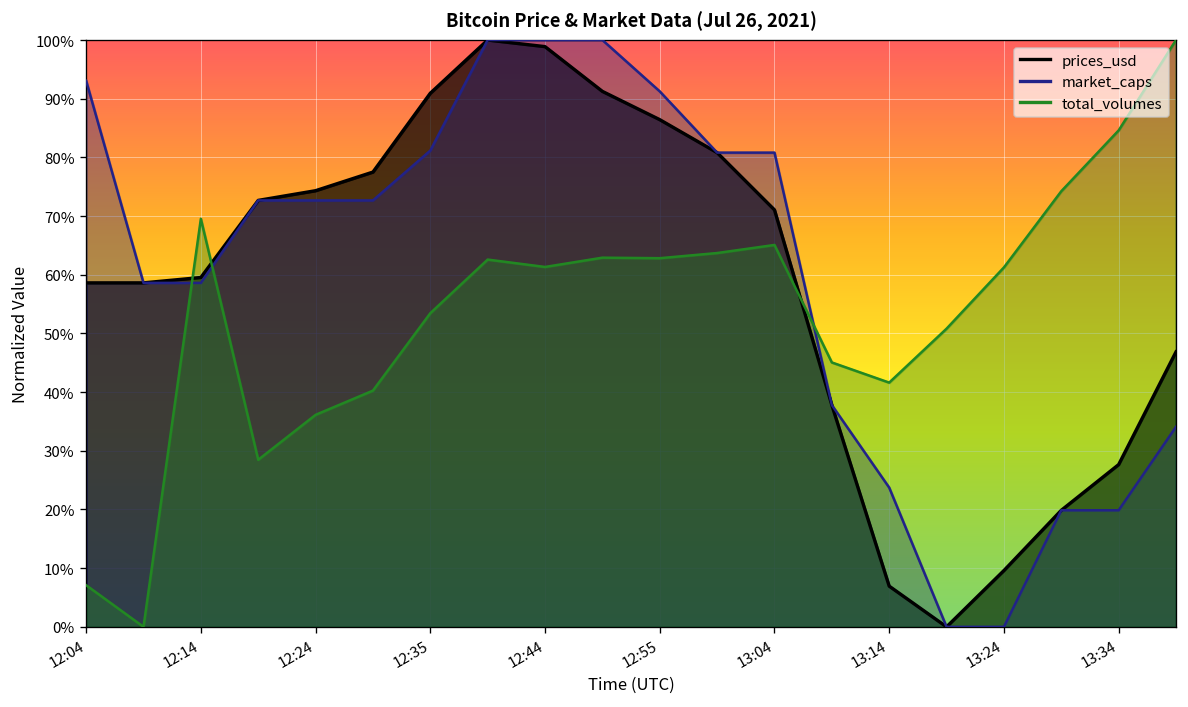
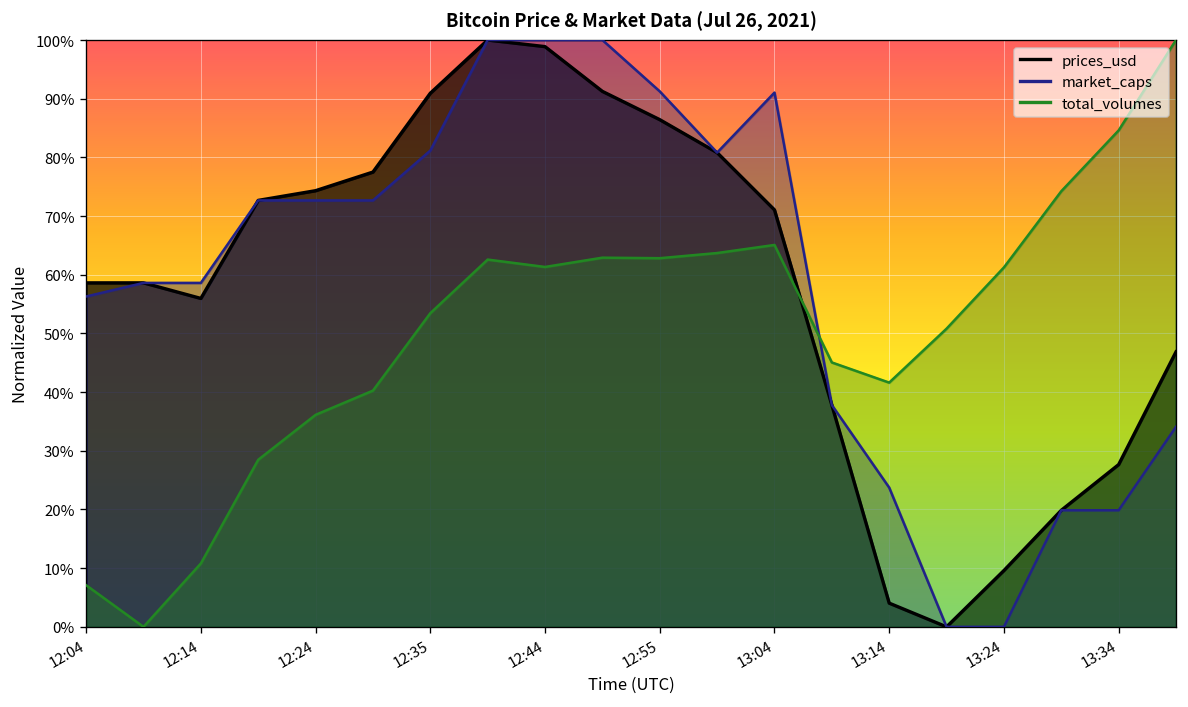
  {
    "prices_usd": {
      "12:04": "59%",
-     "12:14": "60%",
+     "12:14": "56%",
      "12:24": "74%",
      "12:35": "91%",
      "12:44": "99%",
      "12:55": "86%",
      "13:04": "71%",
-     "13:14": "7%",
+     "13:14": "4%",
      "13:24": "10%",
      "13:34": "28%"
    },
    "market_caps": {
-     "12:04": "93%",
+     "12:04": "56%",
      "12:14": "59%",
      "12:24": "73%",
      "12:35": "81%",
      "12:44": "100%",
      "12:55": "91%",
-     "13:04": "81%",
+     "13:04": "91%",
      "13:14": "24%",
      "13:24": "0%",
      "13:34": "20%"
    },
    "total_volumes": {
      "12:04": "7%",
-     "12:14": "70%",
+     "12:14": "11%",
      "12:24": "36%",
      "12:35": "53%",
      "12:44": "61%",
      "12:55": "63%",
      "13:04": "65%",
      "13:14": "42%",
      "13:24": "61%",
      "13:34": "85%"
    }
  }
